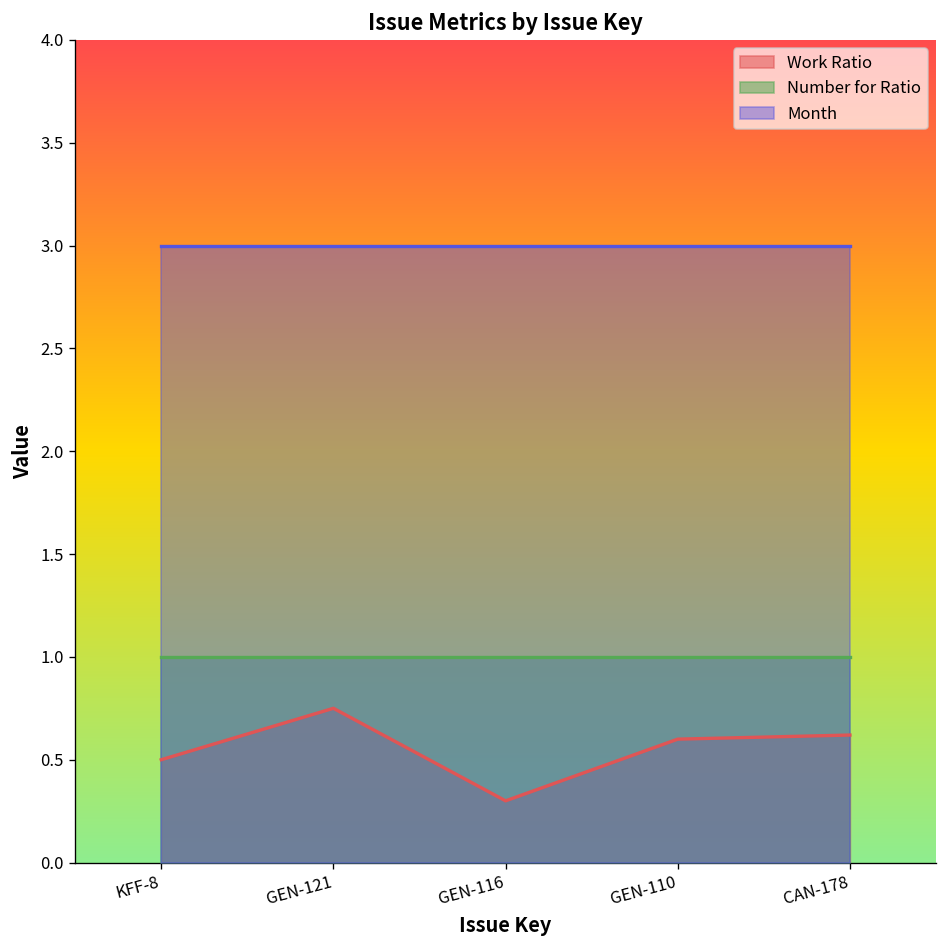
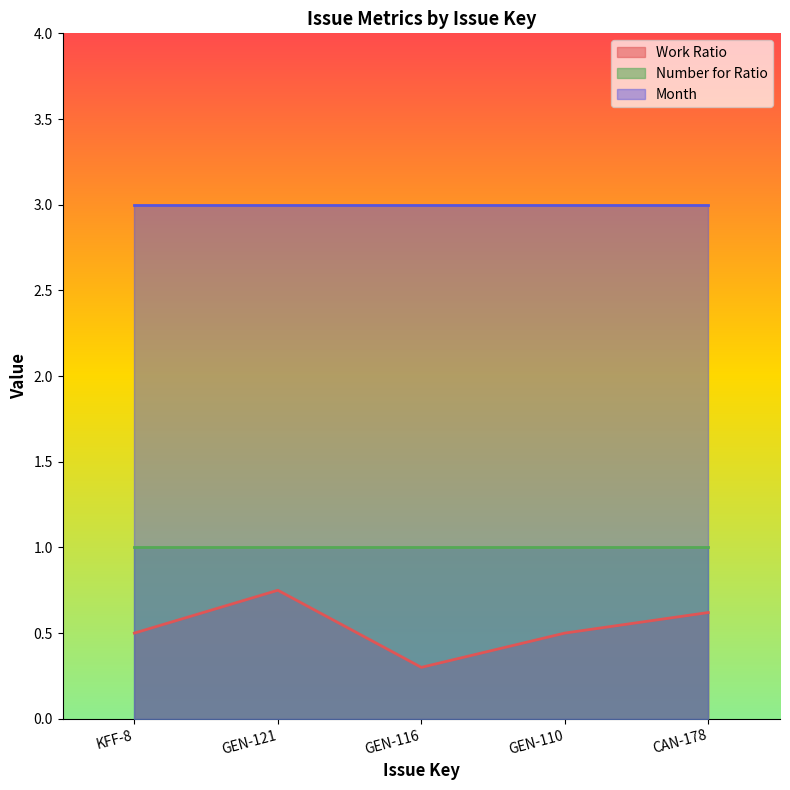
  {
    "Work Ratio": {
      "KFF-8": 0.5,
      "GEN-121": 0.75,
      "GEN-116": 0.3,
-     "GEN-110": 0.6,
+     "GEN-110": 0.5,
      "CAN-178": 0.62
    },
    "Number for Ratio": {
      "KFF-8": 1.0,
      "GEN-121": 1.0,
      "GEN-116": 1.0,
      "GEN-110": 1.0,
      "CAN-178": 1.0
    },
    "Month": {
      "KFF-8": 3.0,
      "GEN-121": 3.0,
      "GEN-116": 3.0,
      "GEN-110": 3.0,
      "CAN-178": 3.0
    }
  }
